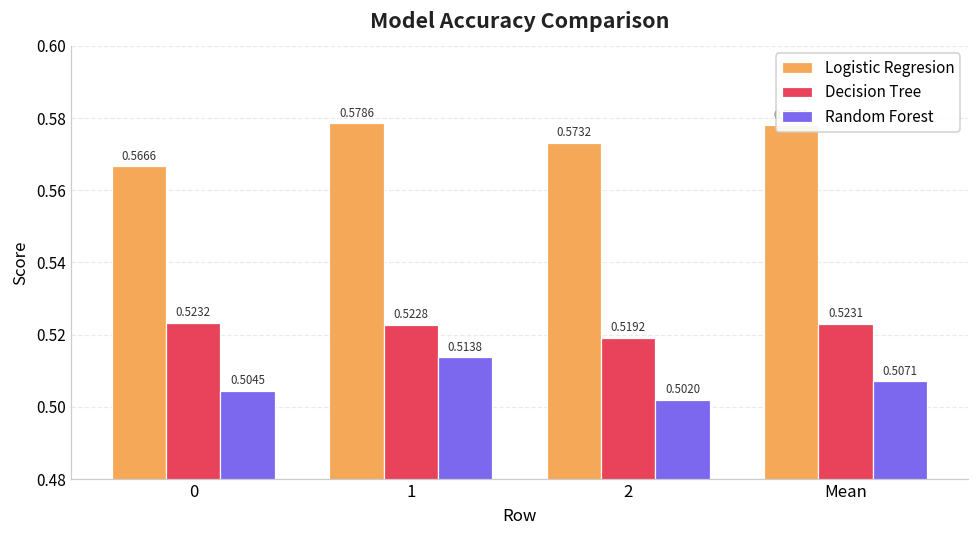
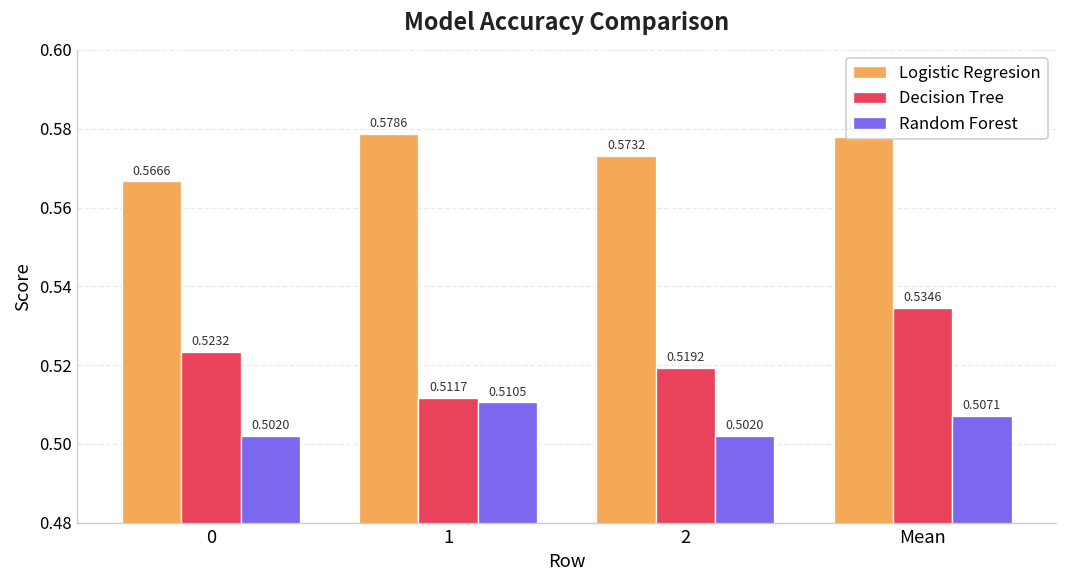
  {
    "Logistic Regresion": {
      "0": 0.5666,
      "1": 0.5786,
      "2": 0.5732
    },
    "Decision Tree": {
      "0": 0.5232,
-     "1": 0.5228,
+     "1": 0.5117,
      "2": 0.5192,
-     "Mean": 0.5231
+     "Mean": 0.5346
    },
    "Random Forest": {
-     "0": 0.5045,
-     "1": 0.5138,
+     "0": 0.5020,
+     "1": 0.5105,
      "2": 0.5020,
      "Mean": 0.5071
    }
  }
